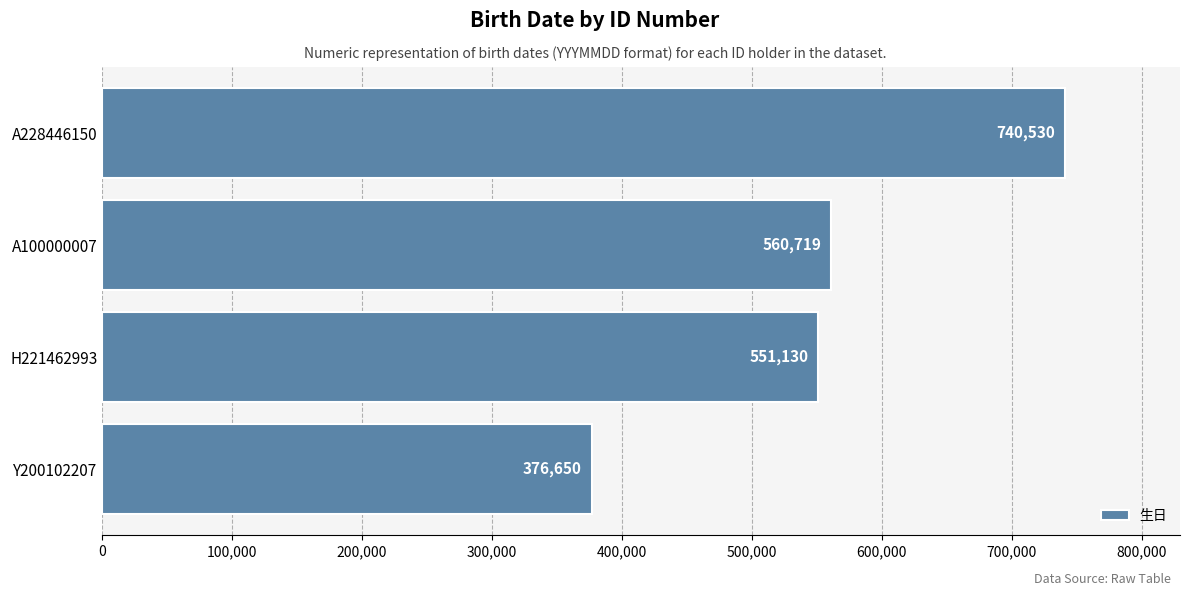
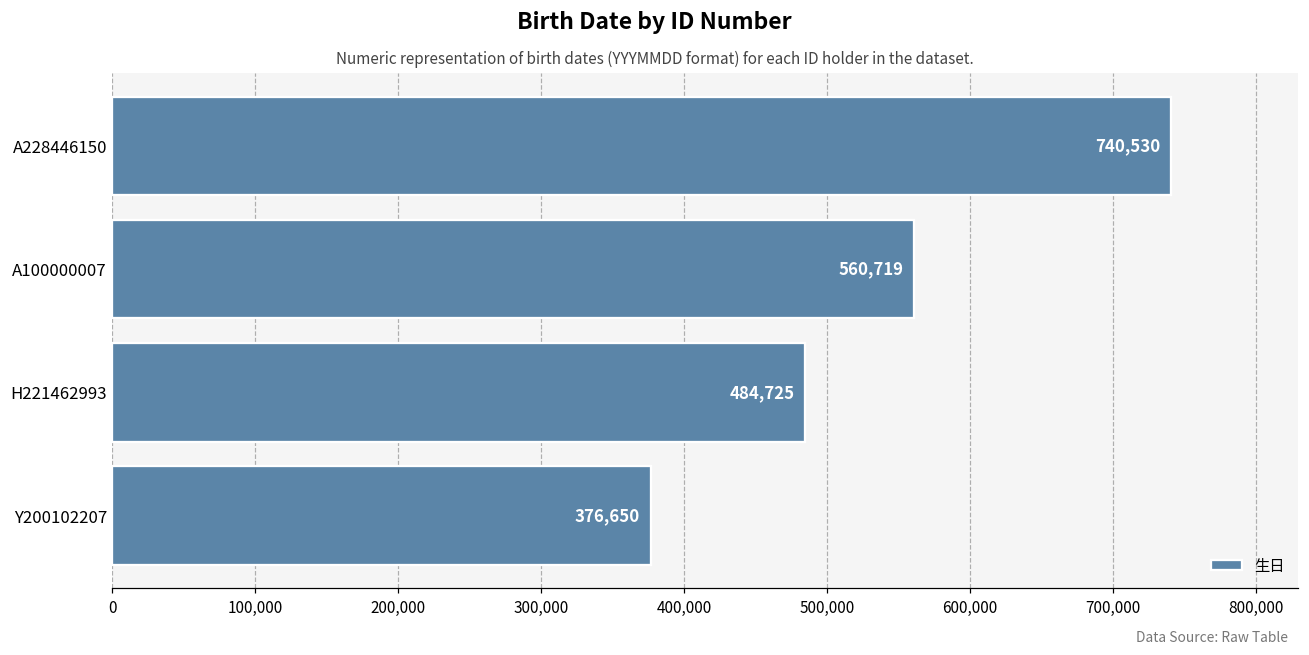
  {
    "A228446150": "740,530",
    "A100000007": "560,719",
-   "H221462993": "551,130",
+   "H221462993": "484,725",
    "Y200102207": "376,650"
  }
